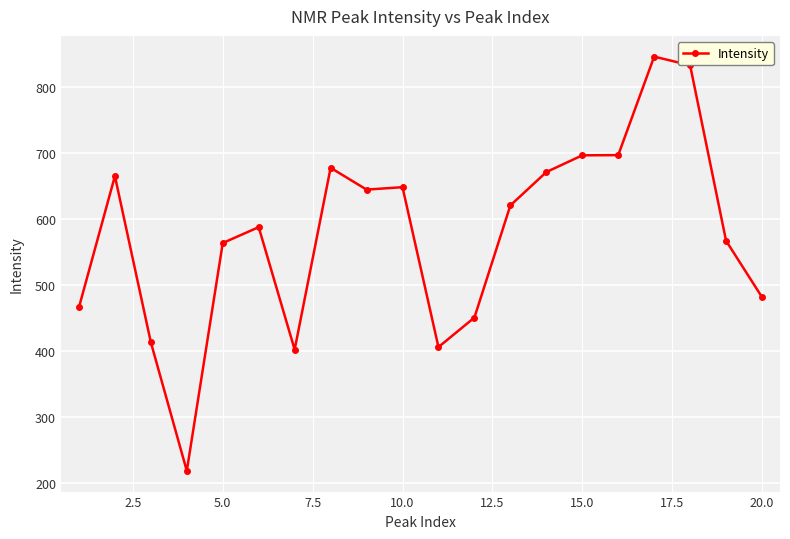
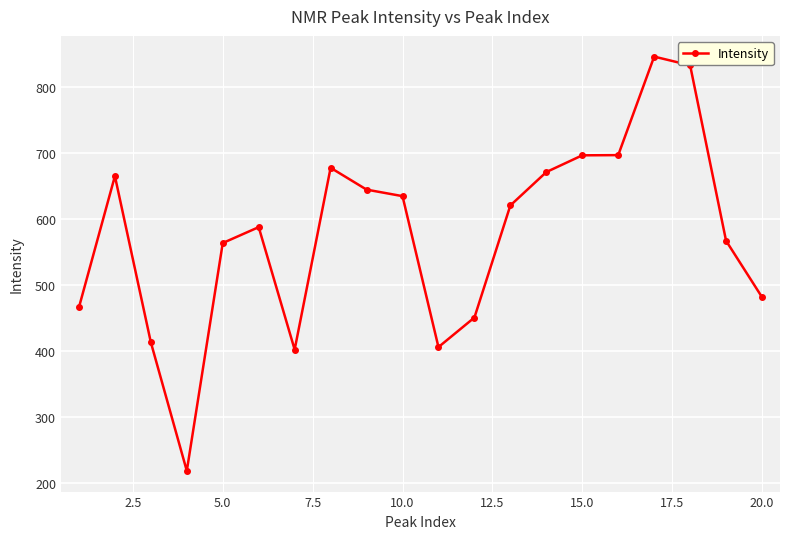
  {
    "5.0": 560,
-   "10.0": 650,
+   "10.0": 640,
    "15.0": 700,
    "20.0": 480
  }
